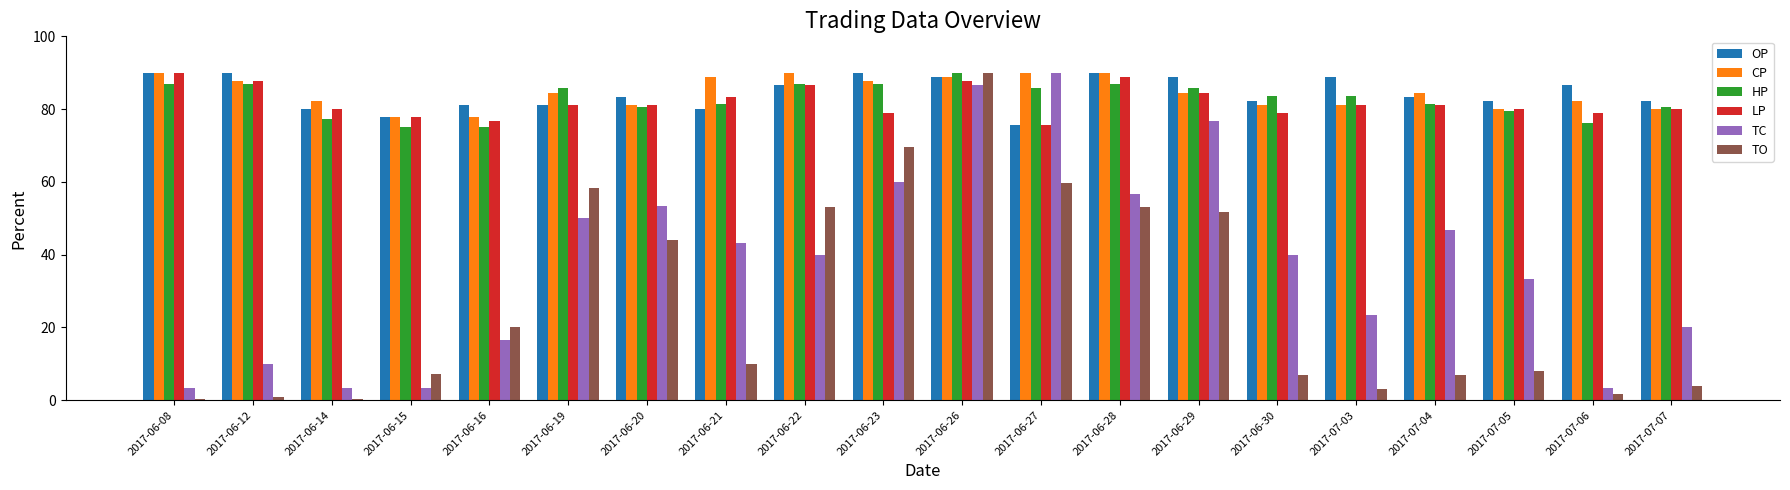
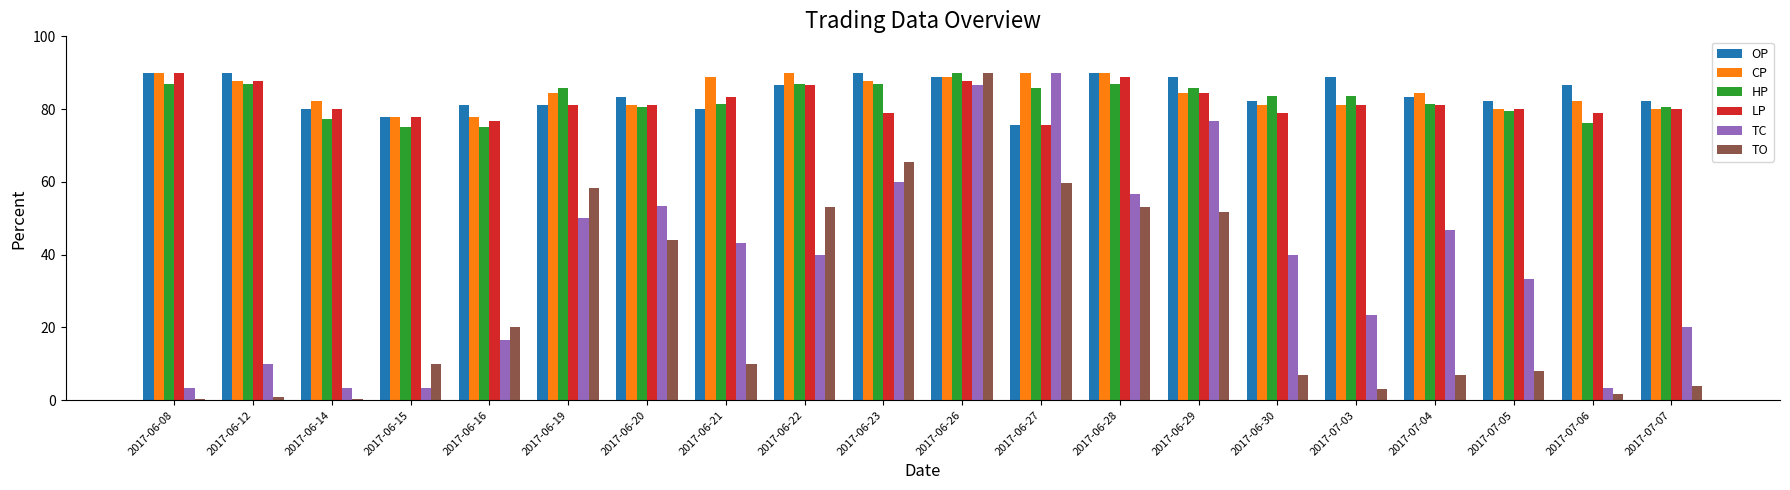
  {
    "OP": {
      "2017-06-08": 90,
      "2017-06-12": 90,
      "2017-06-14": 80,
      "2017-06-15": 78,
      "2017-06-16": 81,
      "2017-06-19": 81,
      "2017-06-20": 83,
      "2017-06-21": 80,
      "2017-06-22": 87,
      "2017-06-23": 90,
      "2017-06-26": 89,
      "2017-06-27": 76,
      "2017-06-28": 90,
      "2017-06-29": 89,
      "2017-06-30": 82,
      "2017-07-03": 89,
      "2017-07-04": 83,
      "2017-07-05": 82,
      "2017-07-06": 87,
      "2017-07-07": 82
    },
    "CP": {
      "2017-06-08": 90,
      "2017-06-12": 88,
      "2017-06-14": 82,
      "2017-06-15": 78,
      "2017-06-16": 78,
      "2017-06-19": 85,
      "2017-06-20": 81,
      "2017-06-21": 89,
      "2017-06-22": 90,
      "2017-06-23": 88,
      "2017-06-26": 89,
      "2017-06-27": 90,
      "2017-06-28": 90,
      "2017-06-29": 85,
      "2017-06-30": 81,
      "2017-07-03": 81,
      "2017-07-04": 85,
      "2017-07-05": 80,
      "2017-07-06": 82,
      "2017-07-07": 80
    },
    "HP": {
      "2017-06-08": 87,
      "2017-06-12": 87,
      "2017-06-14": 77,
      "2017-06-15": 75,
      "2017-06-16": 75,
      "2017-06-19": 86,
      "2017-06-20": 80,
      "2017-06-21": 82,
      "2017-06-22": 87,
      "2017-06-23": 87,
      "2017-06-26": 90,
      "2017-06-27": 86,
      "2017-06-28": 87,
      "2017-06-29": 86,
      "2017-06-30": 84,
      "2017-07-03": 84,
      "2017-07-04": 82,
      "2017-07-05": 79,
      "2017-07-06": 76,
      "2017-07-07": 80
    },
    "LP": {
      "2017-06-08": 90,
      "2017-06-12": 88,
      "2017-06-14": 80,
      "2017-06-15": 78,
      "2017-06-16": 77,
      "2017-06-19": 81,
      "2017-06-20": 81,
      "2017-06-21": 83,
      "2017-06-22": 87,
      "2017-06-23": 79,
      "2017-06-26": 88,
      "2017-06-27": 76,
      "2017-06-28": 89,
      "2017-06-29": 85,
      "2017-06-30": 79,
      "2017-07-03": 81,
      "2017-07-04": 81,
      "2017-07-05": 80,
      "2017-07-06": 79,
      "2017-07-07": 80
    },
    "TC": {
      "2017-06-08": 3,
      "2017-06-12": 10,
      "2017-06-14": 3,
      "2017-06-15": 3,
      "2017-06-16": 17,
      "2017-06-19": 50,
      "2017-06-20": 53,
      "2017-06-21": 43,
      "2017-06-22": 40,
      "2017-06-23": 60,
      "2017-06-26": 87,
      "2017-06-27": 90,
      "2017-06-28": 57,
      "2017-06-29": 77,
      "2017-06-30": 40,
      "2017-07-03": 23,
      "2017-07-04": 47,
      "2017-07-05": 33,
      "2017-07-06": 3,
      "2017-07-07": 20
    },
    "TO": {
      "2017-06-12": 1,
-     "2017-06-15": 7,
+     "2017-06-15": 10,
      "2017-06-16": 20,
      "2017-06-19": 58,
      "2017-06-20": 44,
      "2017-06-21": 10,
      "2017-06-22": 53,
-     "2017-06-23": 70,
+     "2017-06-23": 66,
      "2017-06-26": 90,
      "2017-06-27": 60,
      "2017-06-28": 53,
      "2017-06-29": 52,
      "2017-06-30": 7,
      "2017-07-03": 3,
      "2017-07-04": 7,
      "2017-07-05": 8,
      "2017-07-06": 2,
      "2017-07-07": 4
    }
  }
